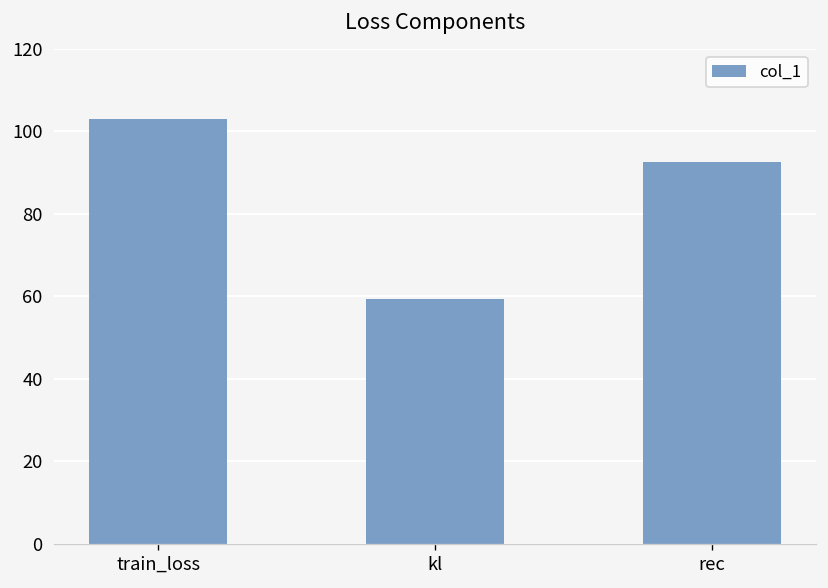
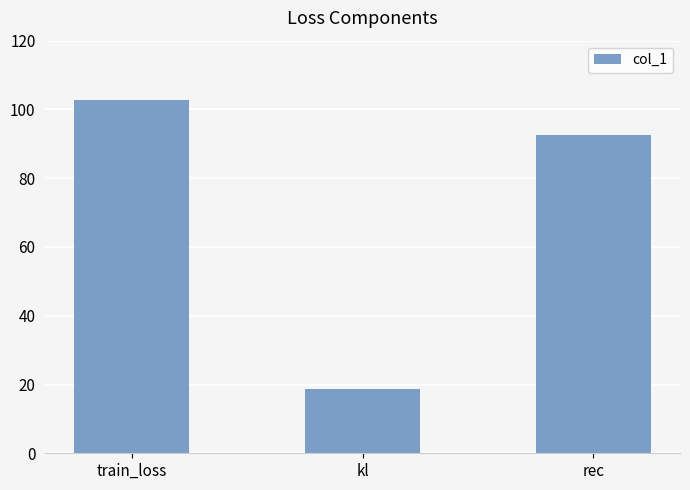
  {
    "train_loss": 103,
-   "kl": 59,
+   "kl": 19,
    "rec": 93
  }
